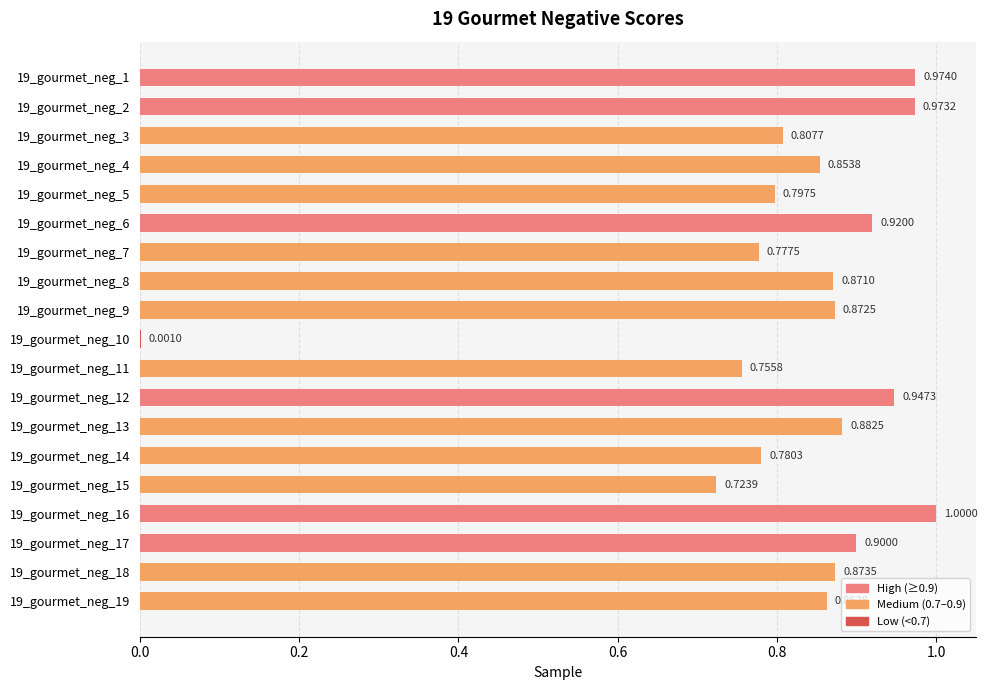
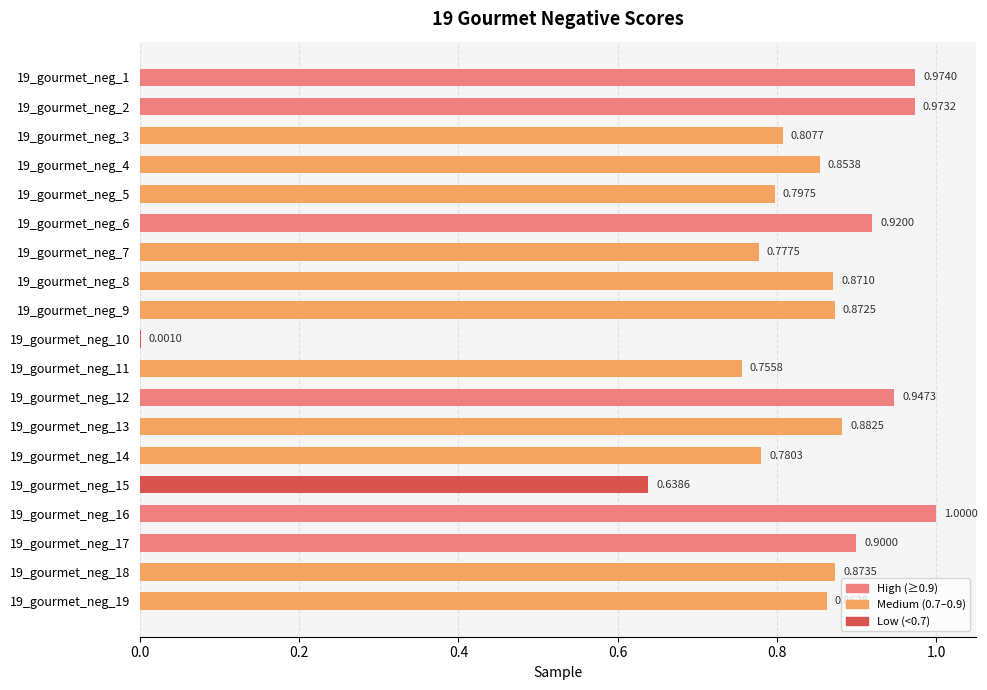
  {
    "19_gourmet_neg_1": 0.9740,
    "19_gourmet_neg_2": 0.9732,
    "19_gourmet_neg_3": 0.8077,
    "19_gourmet_neg_4": 0.8538,
    "19_gourmet_neg_5": 0.7975,
    "19_gourmet_neg_6": 0.9200,
    "19_gourmet_neg_7": 0.7775,
    "19_gourmet_neg_8": 0.8710,
    "19_gourmet_neg_9": 0.8725,
    "19_gourmet_neg_10": 0.0010,
    "19_gourmet_neg_11": 0.7558,
    "19_gourmet_neg_12": 0.9473,
    "19_gourmet_neg_13": 0.8825,
    "19_gourmet_neg_14": 0.7803,
-   "19_gourmet_neg_15": 0.7239,
+   "19_gourmet_neg_15": 0.6386,
    "19_gourmet_neg_16": 1.0000,
    "19_gourmet_neg_17": 0.9000,
    "19_gourmet_neg_18": 0.8735
  }
